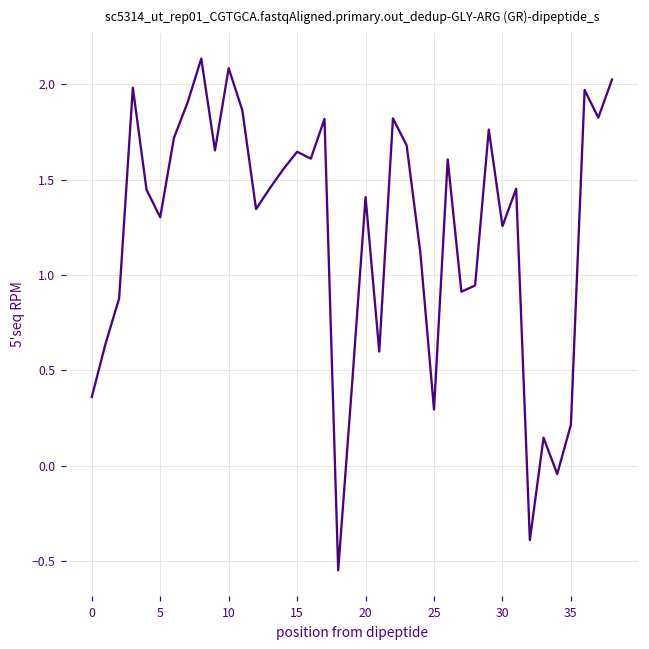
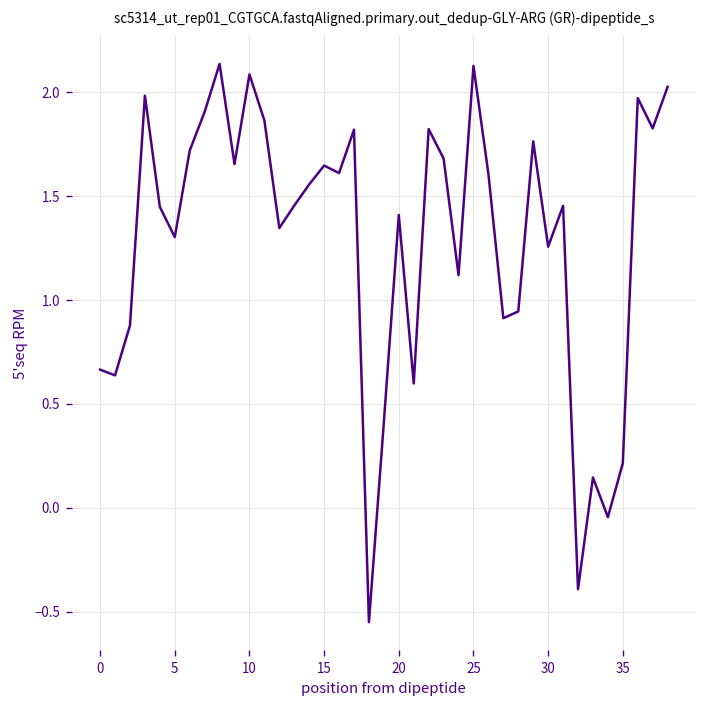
  {
-   "0": 0.36,
+   "0": 0.66,
    "5": 1.30,
    "10": 2.09,
    "15": 1.65,
    "20": 1.41,
-   "25": 0.29,
+   "25": 2.13,
    "30": 1.26,
    "35": 0.21
  }
